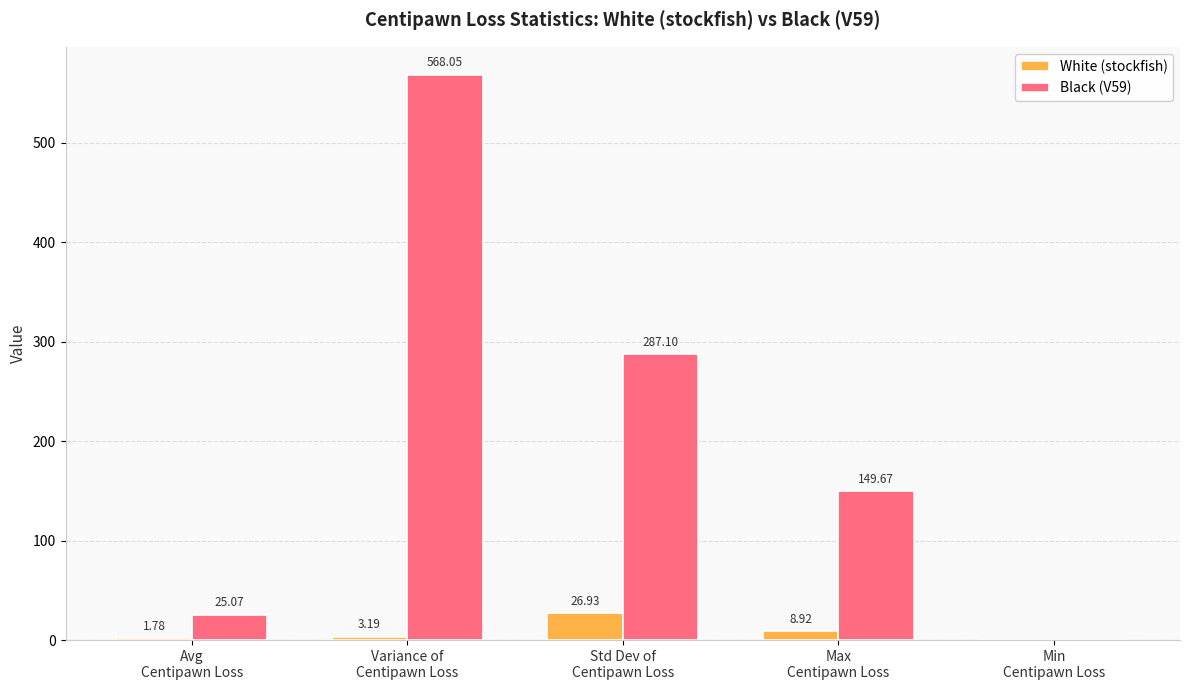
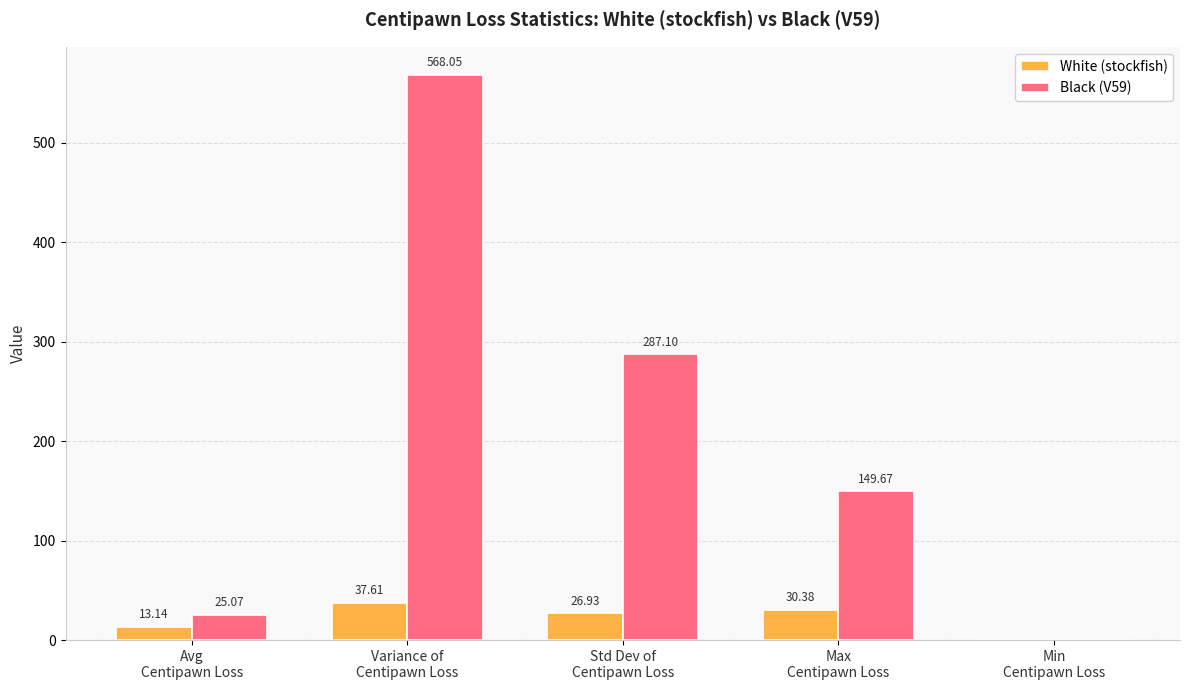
  {
    "White (stockfish)": {
-     "Avg Centipawn Loss": 1.78,
-     "Variance of Centipawn Loss": 3.19,
+     "Avg Centipawn Loss": 13.14,
+     "Variance of Centipawn Loss": 37.61,
      "Std Dev of Centipawn Loss": 26.93,
-     "Max Centipawn Loss": 8.92
+     "Max Centipawn Loss": 30.38
    },
    "Black (V59)": {
      "Avg Centipawn Loss": 25.07,
      "Variance of Centipawn Loss": 568.05,
      "Std Dev of Centipawn Loss": 287.10,
      "Max Centipawn Loss": 149.67
    }
  }
